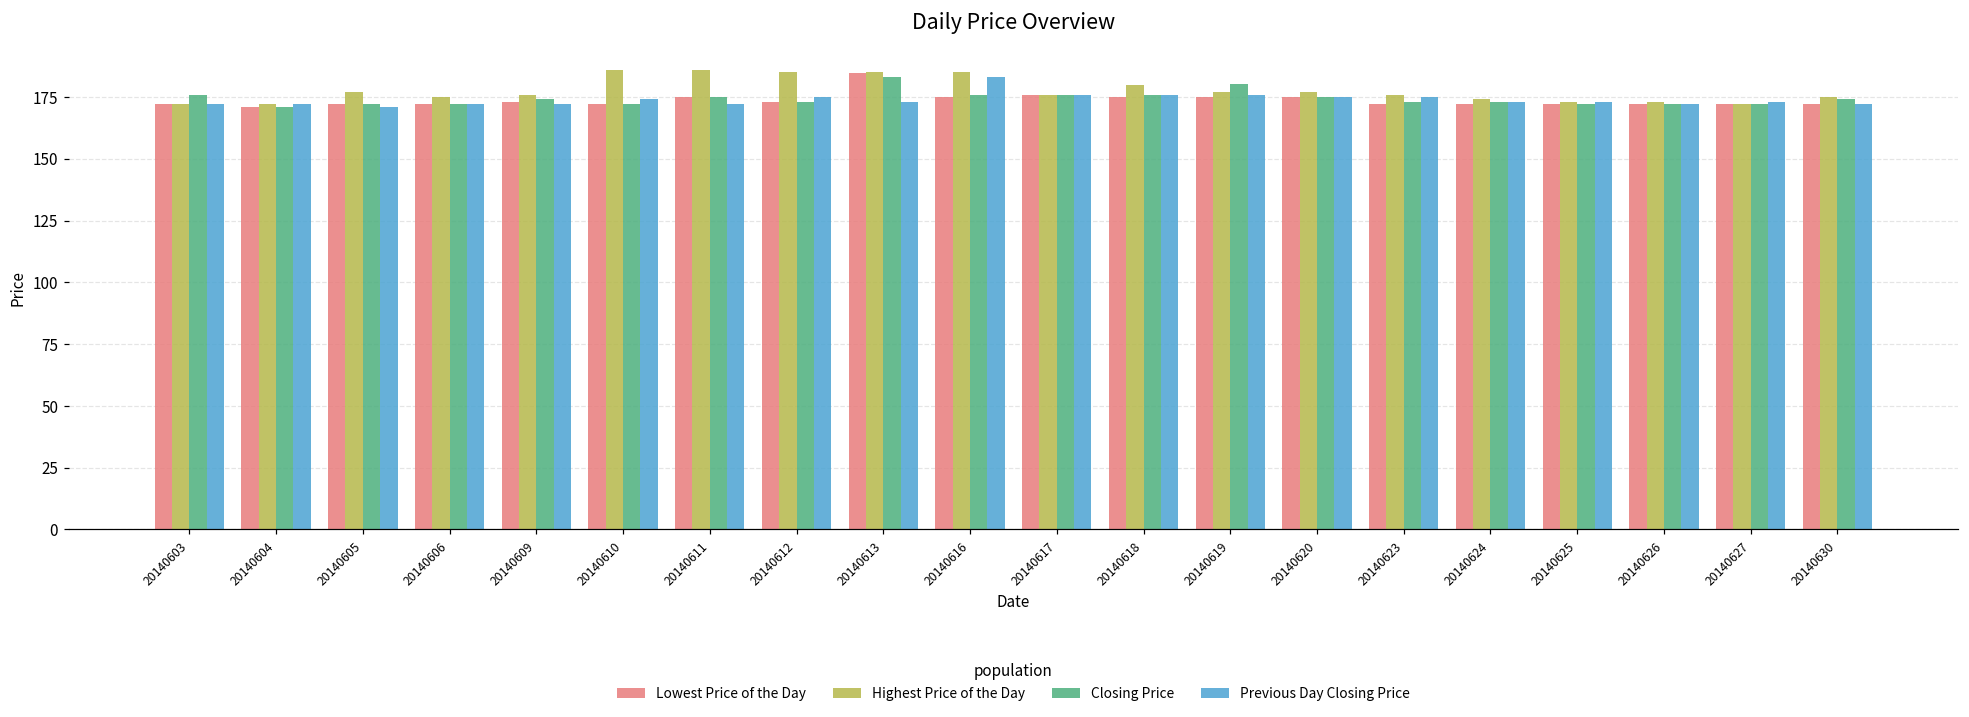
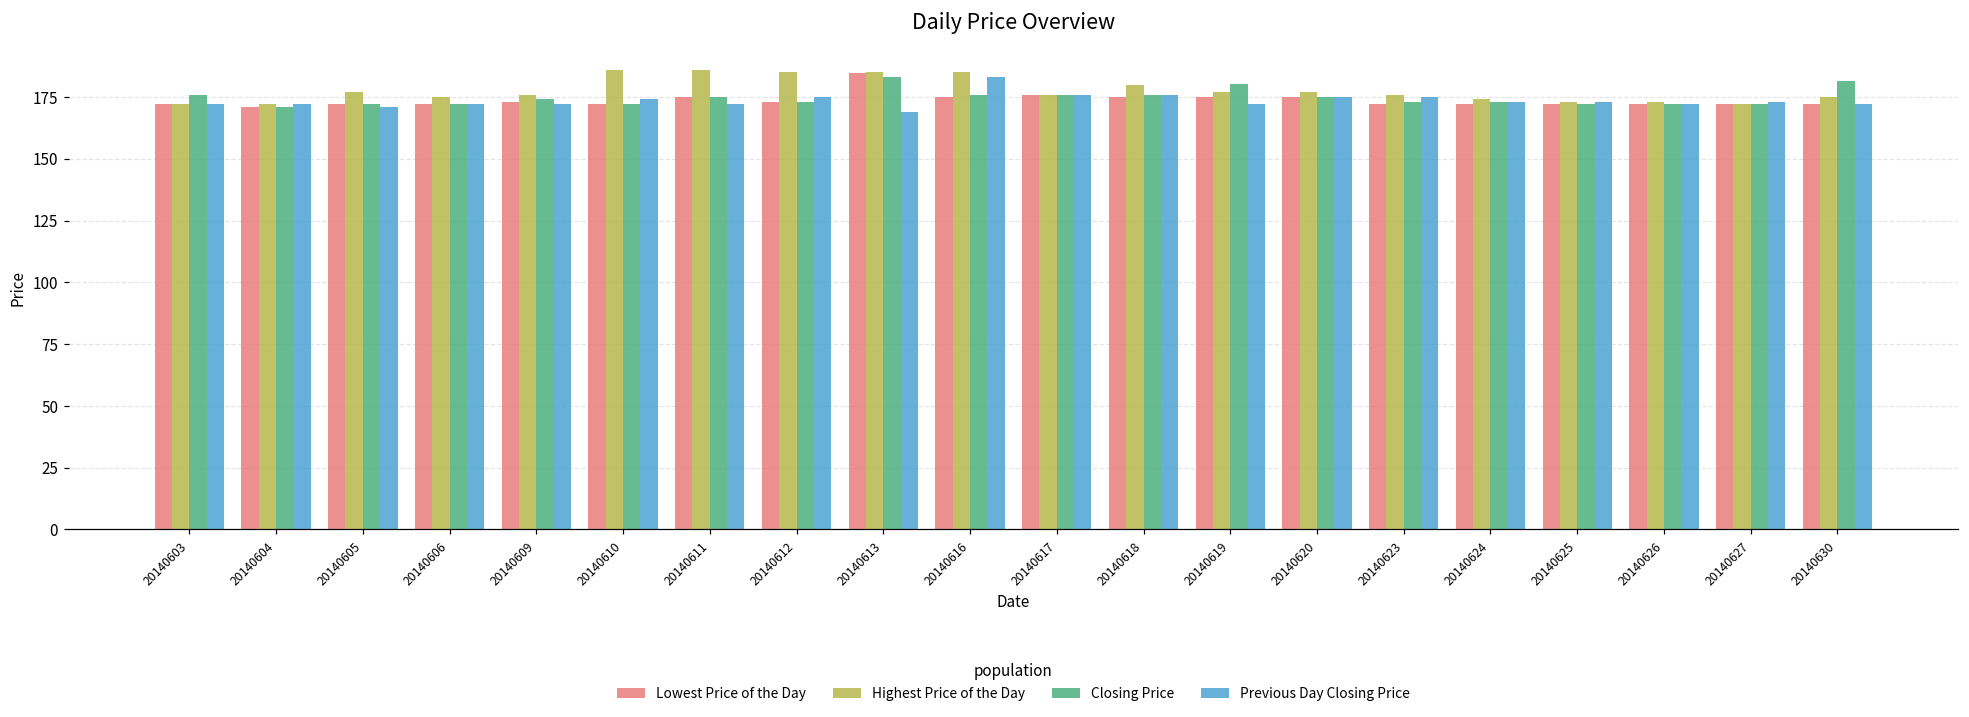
  {
    "Lowest Price of the Day": {
      "20140603": 172,
      "20140604": 171,
      "20140605": 172,
      "20140606": 172,
      "20140609": 173,
      "20140610": 172,
      "20140611": 175,
      "20140612": 173,
      "20140613": 185,
      "20140616": 175,
      "20140617": 176,
      "20140618": 175,
      "20140619": 175,
      "20140620": 175,
      "20140623": 172,
      "20140624": 172,
      "20140625": 172,
      "20140626": 172,
      "20140627": 172,
      "20140630": 172
    },
    "Highest Price of the Day": {
      "20140603": 172,
      "20140604": 172,
      "20140605": 177,
      "20140606": 175,
      "20140609": 176,
      "20140610": 186,
      "20140611": 186,
      "20140612": 185,
      "20140613": 185,
      "20140616": 185,
      "20140617": 176,
      "20140618": 180,
      "20140619": 177,
      "20140620": 177,
      "20140623": 176,
      "20140624": 174,
      "20140625": 173,
      "20140626": 173,
      "20140627": 172,
      "20140630": 175
    },
    "Closing Price": {
      "20140603": 176,
      "20140604": 171,
      "20140605": 172,
      "20140606": 172,
      "20140609": 174,
      "20140610": 172,
      "20140611": 175,
      "20140612": 173,
      "20140613": 183,
      "20140616": 176,
      "20140617": 176,
      "20140618": 176,
      "20140619": 180,
      "20140620": 175,
      "20140623": 173,
      "20140624": 173,
      "20140625": 172,
      "20140626": 172,
      "20140627": 172,
-     "20140630": 174
+     "20140630": 181
    },
    "Previous Day Closing Price": {
      "20140603": 172,
      "20140604": 172,
      "20140605": 171,
      "20140606": 172,
      "20140609": 172,
      "20140610": 174,
      "20140611": 172,
      "20140612": 175,
-     "20140613": 173,
+     "20140613": 169,
      "20140616": 183,
      "20140617": 176,
      "20140618": 176,
-     "20140619": 176,
+     "20140619": 172,
      "20140620": 175,
      "20140623": 175,
      "20140624": 173,
      "20140625": 173,
      "20140626": 172,
      "20140627": 173,
      "20140630": 172
    }
  }
